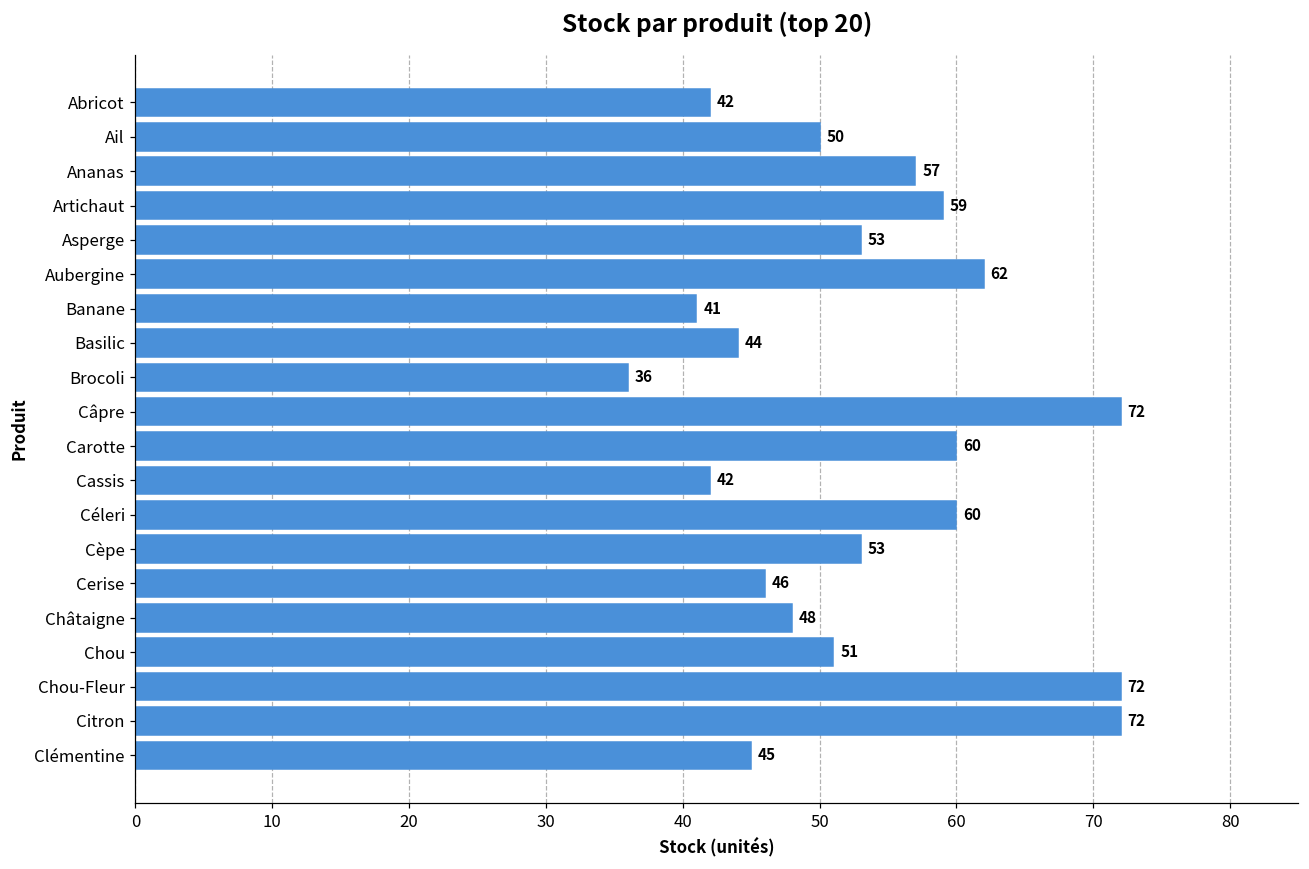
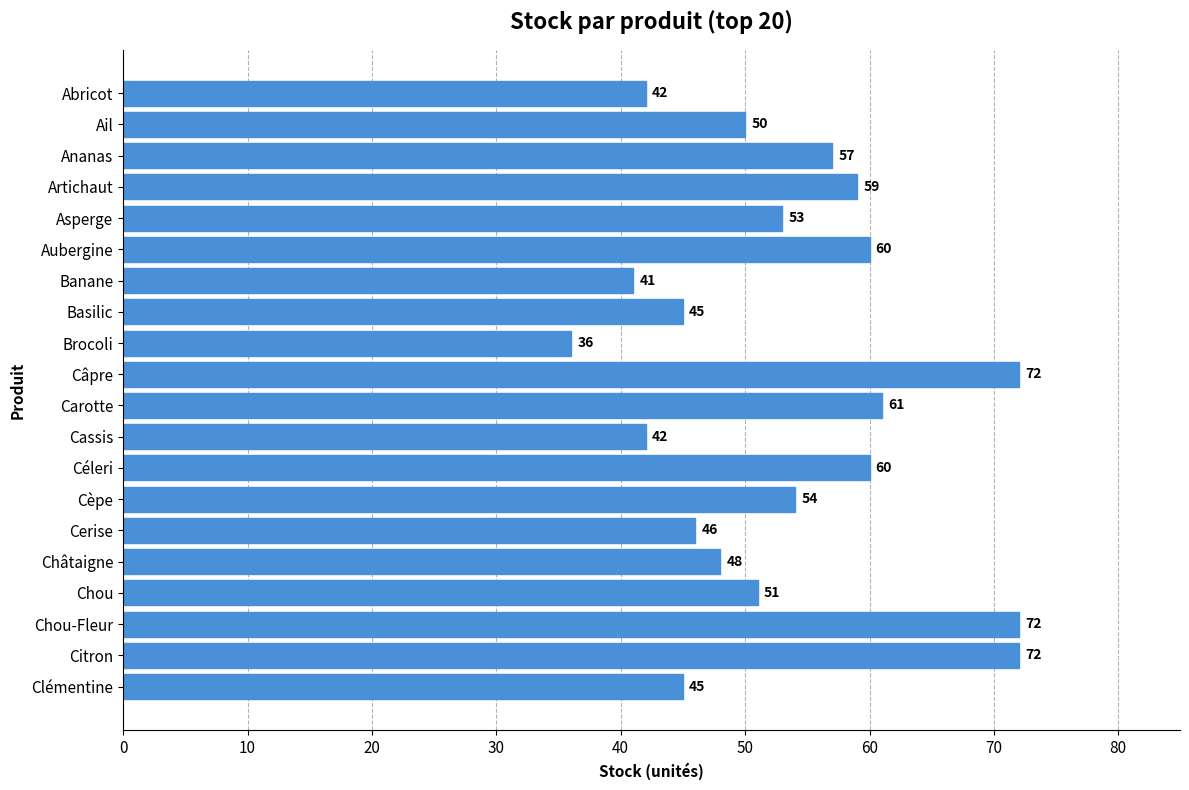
  {
    "Abricot": 42,
    "Ail": 50,
    "Ananas": 57,
    "Artichaut": 59,
    "Asperge": 53,
-   "Aubergine": 62,
+   "Aubergine": 60,
    "Banane": 41,
-   "Basilic": 44,
+   "Basilic": 45,
    "Brocoli": 36,
    "Câpre": 72,
-   "Carotte": 60,
+   "Carotte": 61,
    "Cassis": 42,
    "Céleri": 60,
-   "Cèpe": 53,
+   "Cèpe": 54,
    "Cerise": 46,
    "Châtaigne": 48,
    "Chou": 51,
    "Chou-Fleur": 72,
    "Citron": 72,
    "Clémentine": 45
  }
